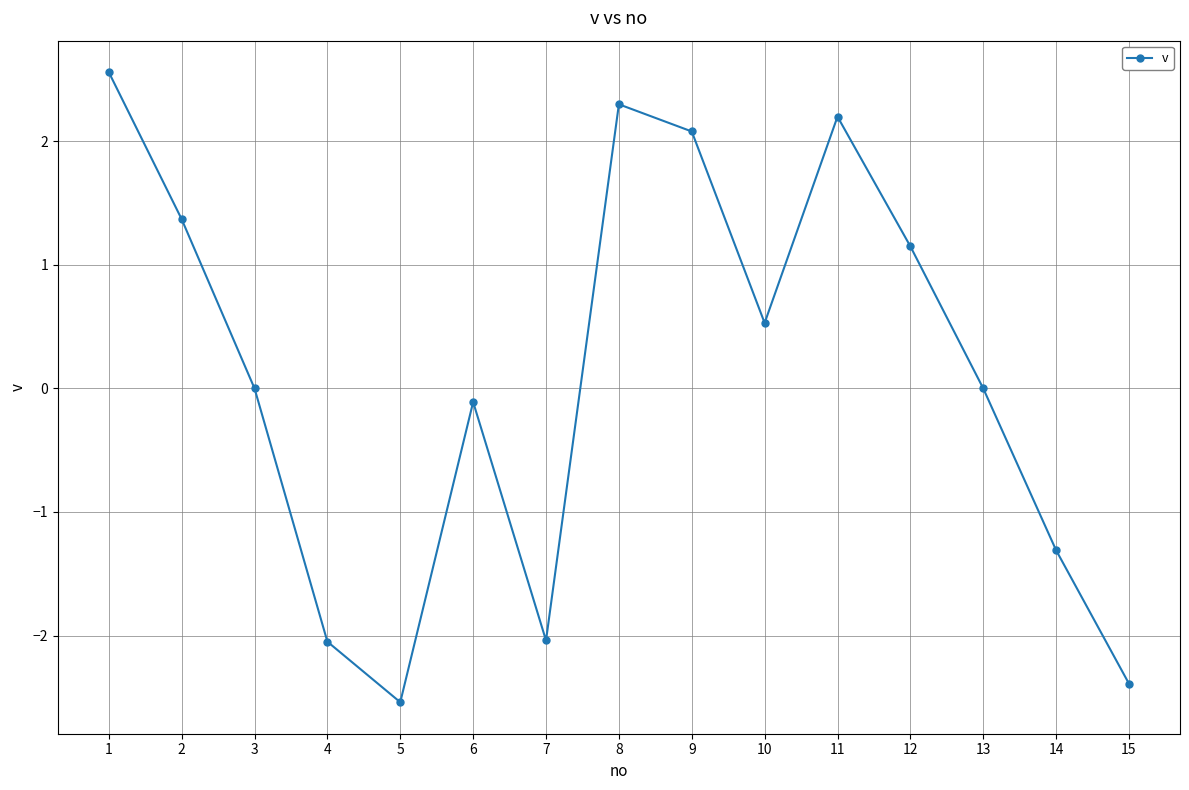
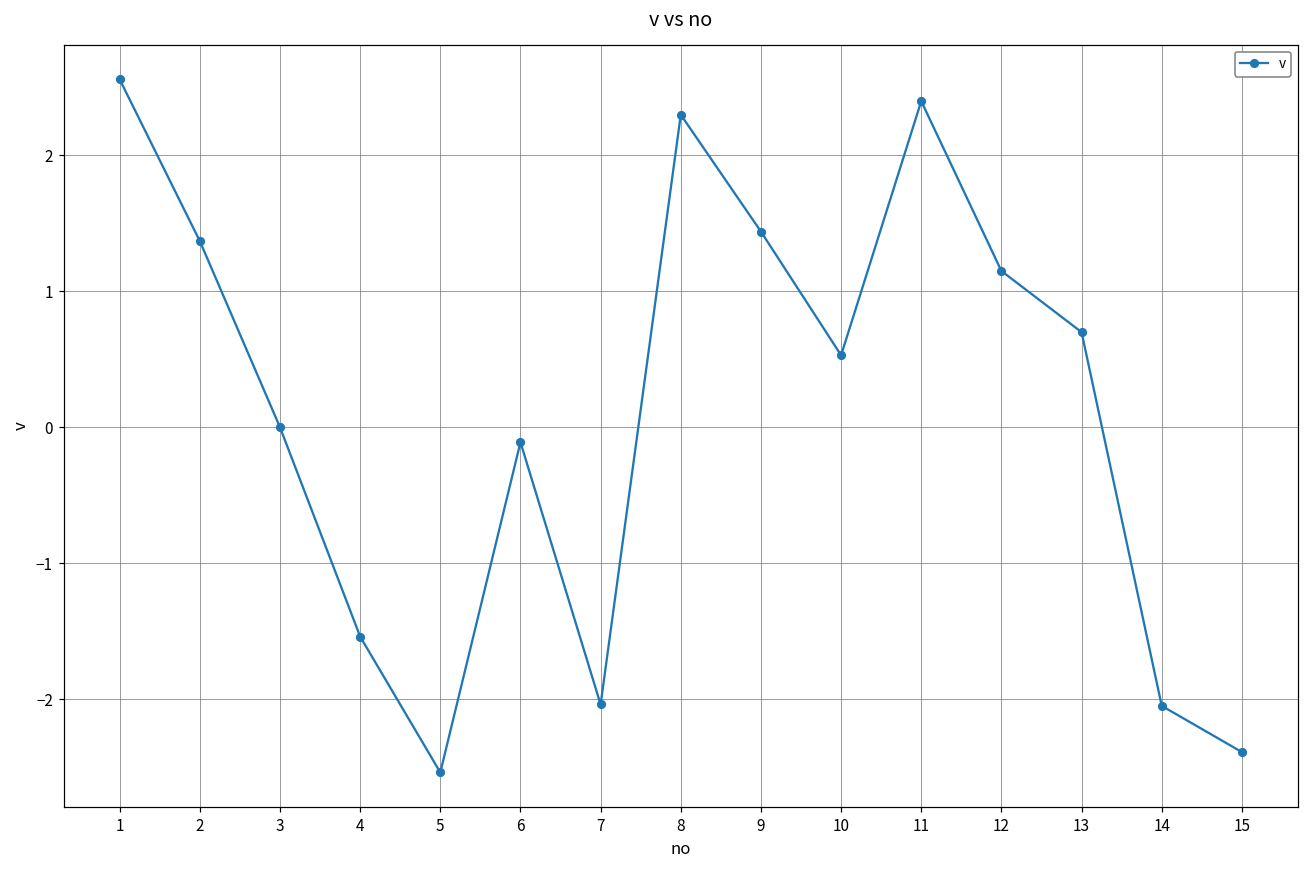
  {
    "1": 2.56,
    "2": 1.37,
    "3": 0.00,
-   "4": -2.05,
+   "4": -1.54,
    "5": -2.54,
    "6": -0.11,
    "7": -2.04,
    "8": 2.30,
-   "9": 2.08,
+   "9": 1.44,
    "10": 0.53,
-   "11": 2.2,
+   "11": 2.4,
    "12": 1.15,
-   "13": 0.0,
-   "14": -1.31,
+   "13": 0.7,
+   "14": -2.05,
    "15": -2.39
  }
